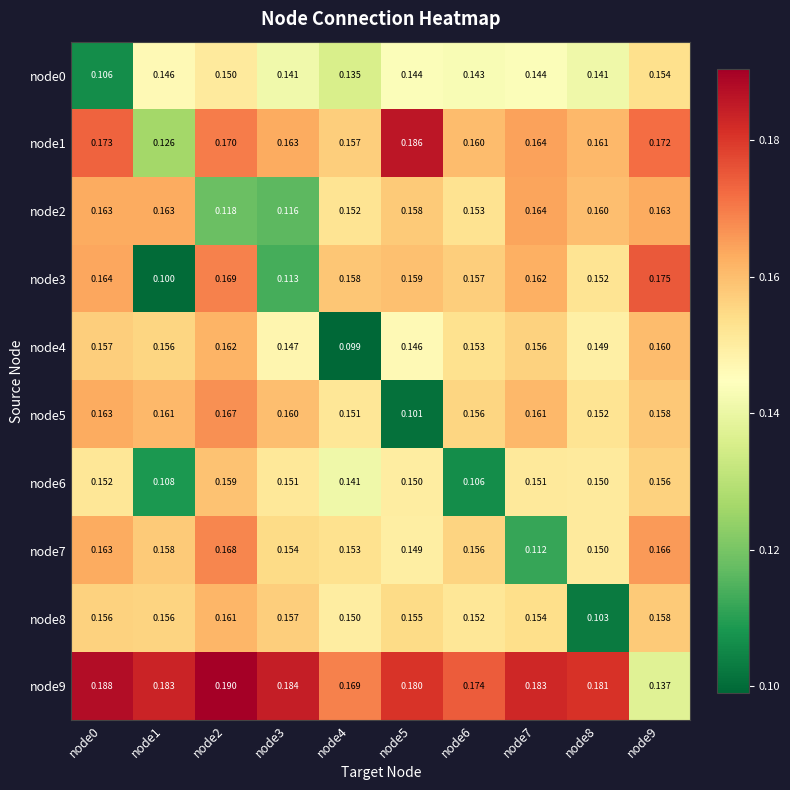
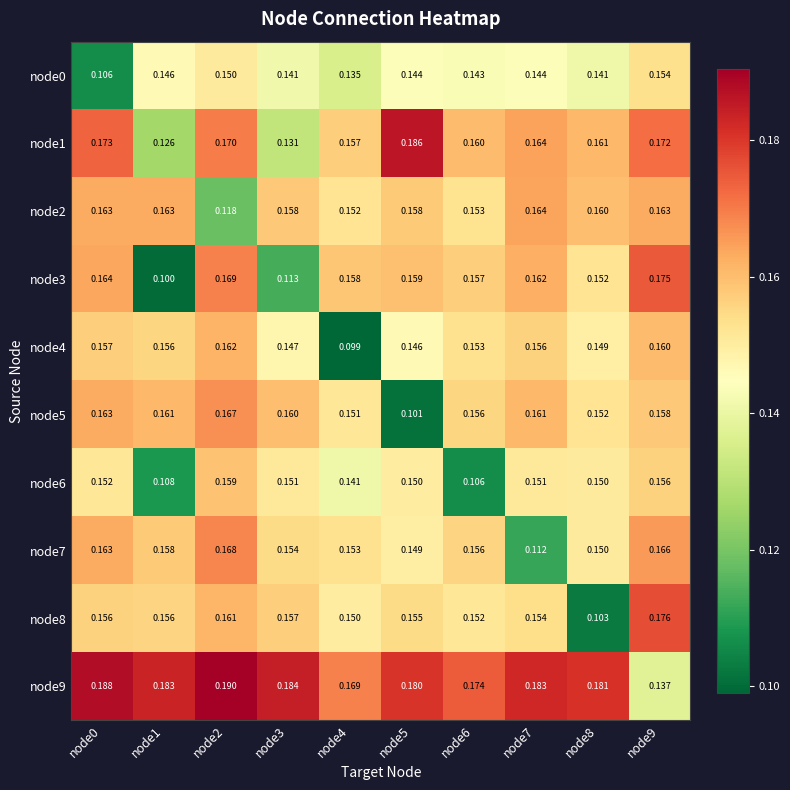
  {
    "node0": {
      "node0": 0.106,
      "node1": 0.146,
      "node2": 0.150,
      "node3": 0.141,
      "node4": 0.135,
      "node5": 0.144,
      "node6": 0.143,
      "node7": 0.144,
      "node8": 0.141,
      "node9": 0.154
    },
    "node1": {
      "node0": 0.173,
      "node1": 0.126,
      "node2": 0.170,
-     "node3": 0.163,
+     "node3": 0.131,
      "node4": 0.157,
      "node5": 0.186,
      "node6": 0.160,
      "node7": 0.164,
      "node8": 0.161,
      "node9": 0.172
    },
    "node2": {
      "node0": 0.163,
      "node1": 0.163,
      "node2": 0.118,
-     "node3": 0.116,
+     "node3": 0.158,
      "node4": 0.152,
      "node5": 0.158,
      "node6": 0.153,
      "node7": 0.164,
      "node8": 0.160,
      "node9": 0.163
    },
    "node3": {
      "node0": 0.164,
      "node1": 0.100,
      "node2": 0.169,
      "node3": 0.113,
      "node4": 0.158,
      "node5": 0.159,
      "node6": 0.157,
      "node7": 0.162,
      "node8": 0.152,
      "node9": 0.175
    },
    "node4": {
      "node0": 0.157,
      "node1": 0.156,
      "node2": 0.162,
      "node3": 0.147,
      "node4": 0.099,
      "node5": 0.146,
      "node6": 0.153,
      "node7": 0.156,
      "node8": 0.149,
      "node9": 0.160
    },
    "node5": {
      "node0": 0.163,
      "node1": 0.161,
      "node2": 0.167,
      "node3": 0.160,
      "node4": 0.151,
      "node5": 0.101,
      "node6": 0.156,
      "node7": 0.161,
      "node8": 0.152,
      "node9": 0.158
    },
    "node6": {
      "node0": 0.152,
      "node1": 0.108,
      "node2": 0.159,
      "node3": 0.151,
      "node4": 0.141,
      "node5": 0.150,
      "node6": 0.106,
      "node7": 0.151,
      "node8": 0.150,
      "node9": 0.156
    },
    "node7": {
      "node0": 0.163,
      "node1": 0.158,
      "node2": 0.168,
      "node3": 0.154,
      "node4": 0.153,
      "node5": 0.149,
      "node6": 0.156,
      "node7": 0.112,
      "node8": 0.150,
      "node9": 0.166
    },
    "node8": {
      "node0": 0.156,
      "node1": 0.156,
      "node2": 0.161,
      "node3": 0.157,
      "node4": 0.150,
      "node5": 0.155,
      "node6": 0.152,
      "node7": 0.154,
      "node8": 0.103,
-     "node9": 0.158
+     "node9": 0.176
    },
    "node9": {
      "node0": 0.188,
      "node1": 0.183,
      "node2": 0.190,
      "node3": 0.184,
      "node4": 0.169,
      "node5": 0.180,
      "node6": 0.174,
      "node7": 0.183,
      "node8": 0.181,
      "node9": 0.137
    }
  }
